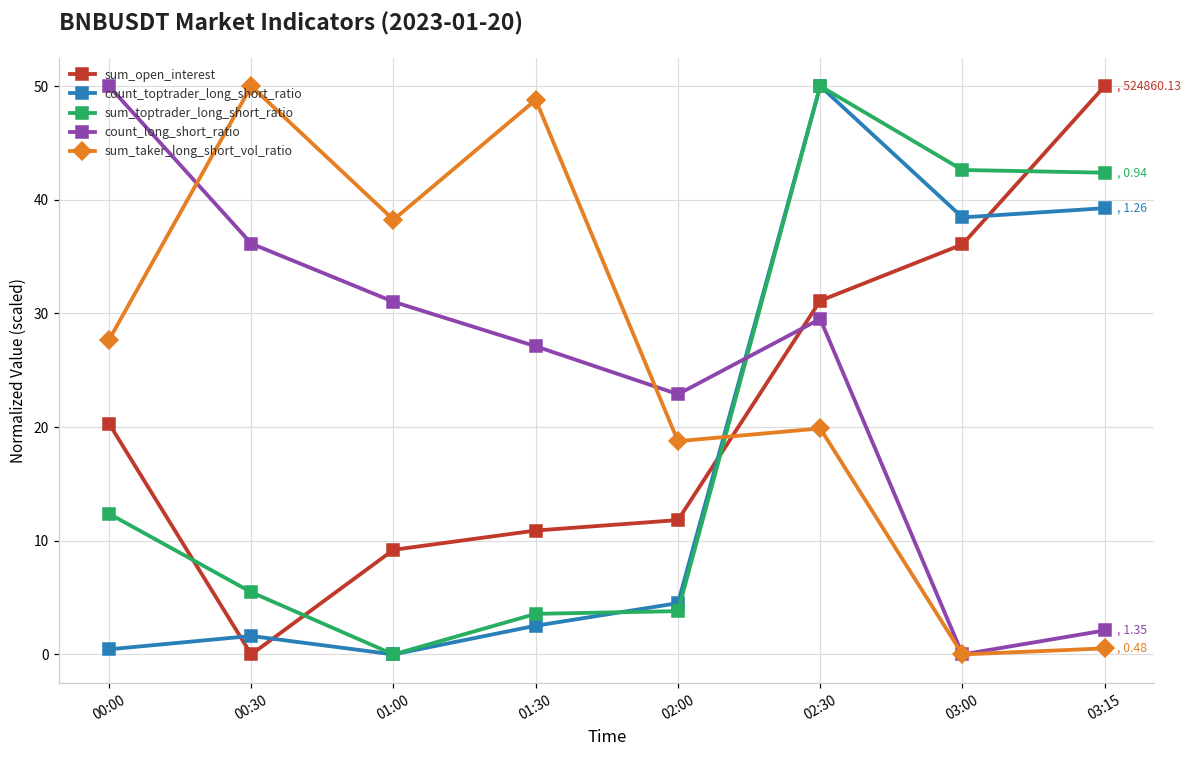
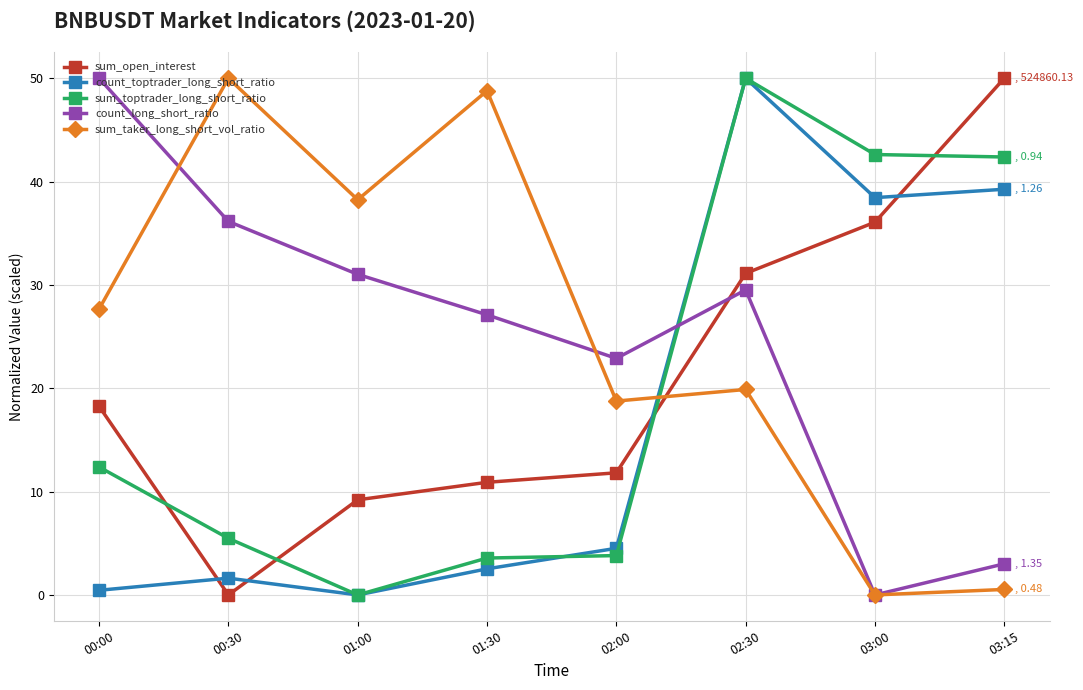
  {
    "sum_open_interest": {
-     "00:00": 20.3,
+     "00:00": 18.3,
      "00:30": 0.0,
      "01:00": 9.2,
      "01:30": 10.9,
      "02:00": 11.8,
      "02:30": 31.1,
      "03:00": 36.1
    },
    "count_toptrader_long_short_ratio": {
      "00:00": 0.5,
      "00:30": 1.6,
      "01:30": 2.5,
      "02:00": 4.5,
      "03:00": 38.4
    },
    "sum_toptrader_long_short_ratio": {
      "00:00": 12.4,
      "00:30": 5.5,
      "01:30": 3.6,
      "02:00": 3.8,
      "03:00": 42.6
    },
    "count_long_short_ratio": {
      "00:00": 50.0,
      "00:30": 36.1,
      "01:00": 31.0,
      "01:30": 27.1,
      "02:00": 22.9,
      "02:30": 29.5,
-     "03:15": 2.1
+     "03:15": 3.0
    },
    "sum_taker_long_short_vol_ratio": {
      "00:00": 27.7,
      "00:30": 50.0,
      "01:00": 38.2,
      "01:30": 48.8,
      "02:00": 18.8,
      "02:30": 19.9
    }
  }
